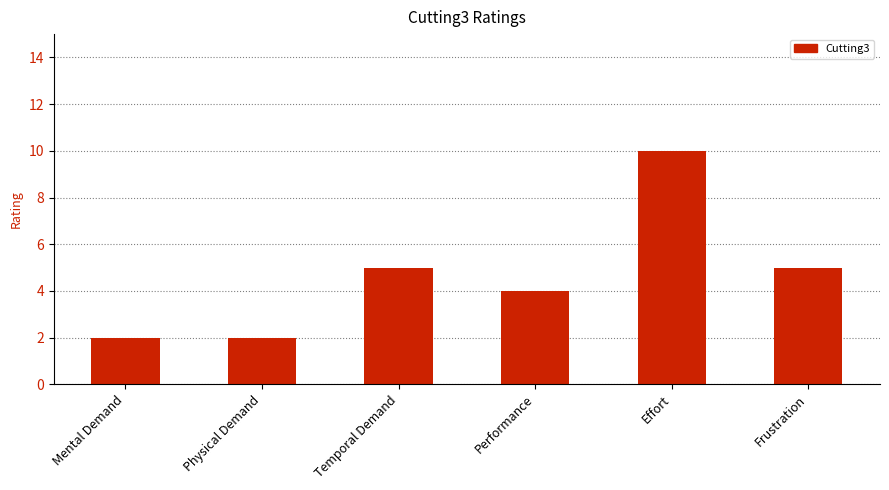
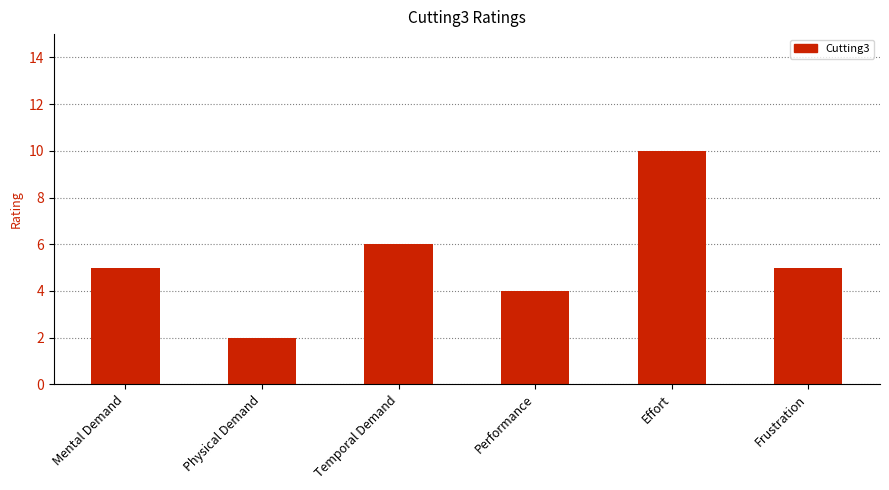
  {
-   "Mental Demand": 2,
+   "Mental Demand": 5,
    "Physical Demand": 2,
-   "Temporal Demand": 5,
+   "Temporal Demand": 6,
    "Performance": 4,
    "Effort": 10,
    "Frustration": 5
  }
